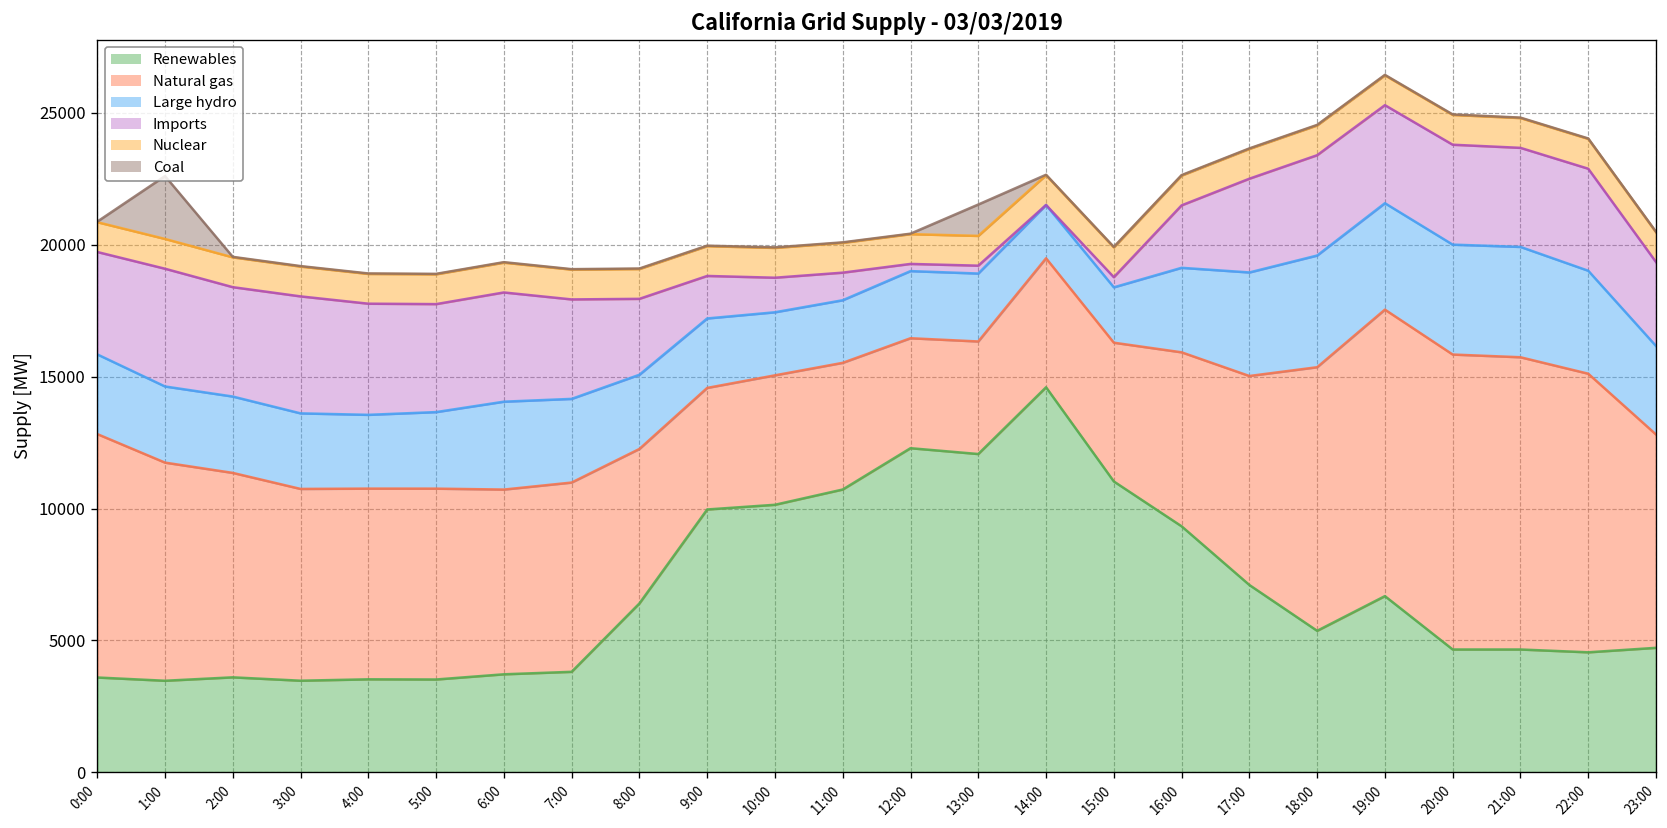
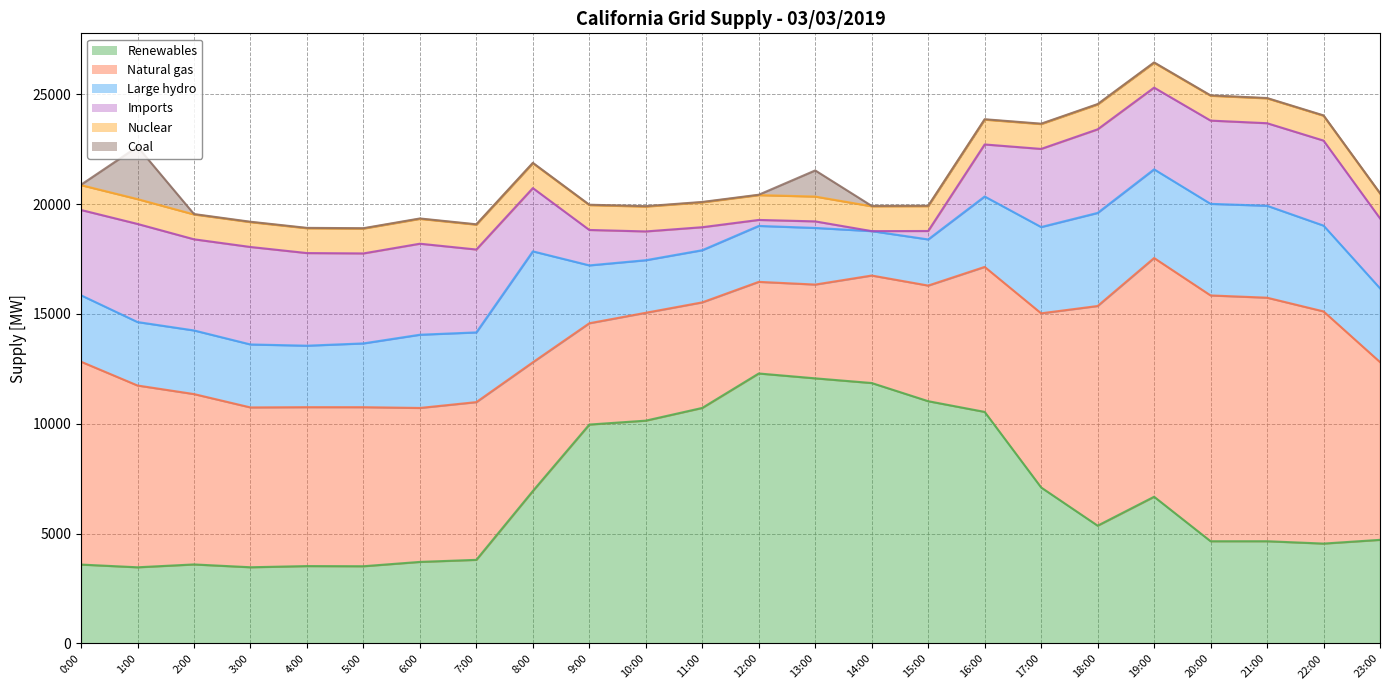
  {
    "Renewables": {
      "0:00": 3600,
      "1:00": 3500,
      "2:00": 3600,
      "3:00": 3500,
      "4:00": 3500,
      "5:00": 3500,
      "6:00": 3700,
      "7:00": 3800,
-     "8:00": 6400,
+     "8:00": 6900,
      "9:00": 10000,
      "10:00": 10100,
      "11:00": 10700,
      "12:00": 12300,
      "13:00": 12100,
-     "14:00": 14600,
+     "14:00": 11900,
      "15:00": 11000,
-     "16:00": 9300,
+     "16:00": 10500,
      "17:00": 7100,
      "18:00": 5400,
      "19:00": 6700,
      "20:00": 4700,
      "21:00": 4700,
      "22:00": 4500,
      "23:00": 4700
    },
    "Large hydro": {
      "0:00": 3000,
      "1:00": 2900,
      "2:00": 2900,
      "3:00": 2900,
      "4:00": 2800,
      "5:00": 2900,
      "6:00": 3300,
      "7:00": 3200,
-     "8:00": 2800,
+     "8:00": 5000,
      "9:00": 2600,
      "10:00": 2400,
      "11:00": 2400,
      "12:00": 2500,
      "13:00": 2600,
      "15:00": 2100,
      "16:00": 3200,
      "17:00": 3900,
      "18:00": 4200,
      "19:00": 4000,
      "20:00": 4200,
      "21:00": 4200,
      "22:00": 3900,
      "23:00": 3400
    },
    "Imports": {
      "0:00": 3900,
      "1:00": 4500,
      "2:00": 4100,
      "3:00": 4400,
      "4:00": 4200,
      "5:00": 4100,
      "6:00": 4100,
      "7:00": 3800,
      "8:00": 2900,
      "9:00": 1600,
      "10:00": 1300,
      "11:00": 1000,
      "12:00": 300,
      "13:00": 300,
      "15:00": 400,
      "16:00": 2400,
      "17:00": 3600,
      "18:00": 3800,
      "19:00": 3700,
      "20:00": 3800,
      "21:00": 3800,
      "22:00": 3900,
      "23:00": 3200
    },
    "Coal": {
      "13:00": 1200
    }
  }
